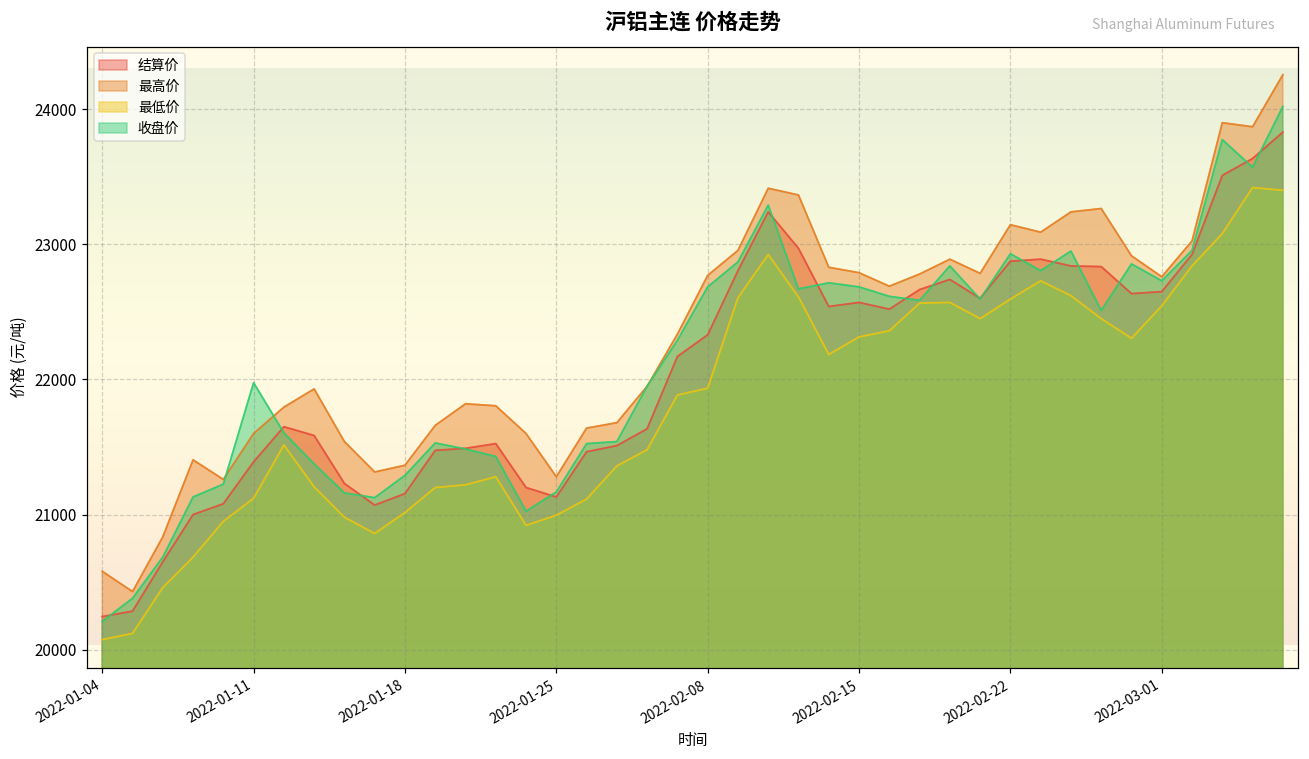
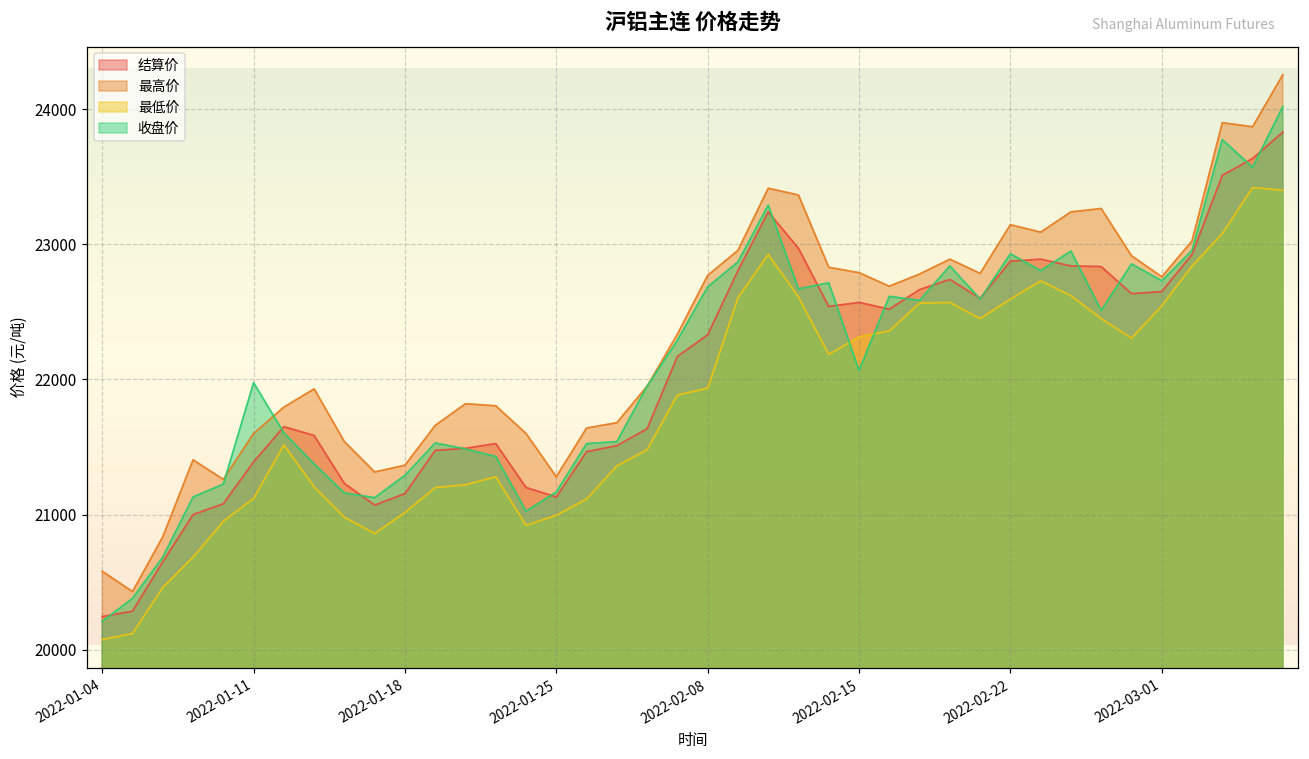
  {
    "收盘价": {
      "2022-01-04": 20210,
      "2022-01-11": 21980,
      "2022-01-18": 21290,
      "2022-01-25": 21170,
      "2022-02-08": 22690,
-     "2022-02-15": 22690,
+     "2022-02-15": 22070,
      "2022-02-22": 22930,
      "2022-03-01": 22730
    }
  }
